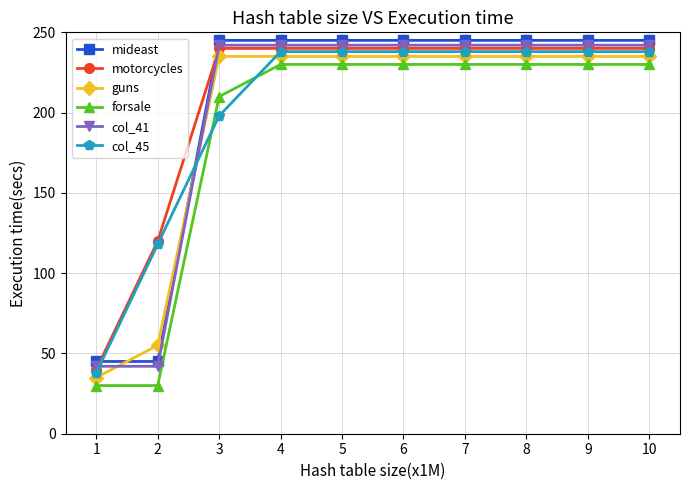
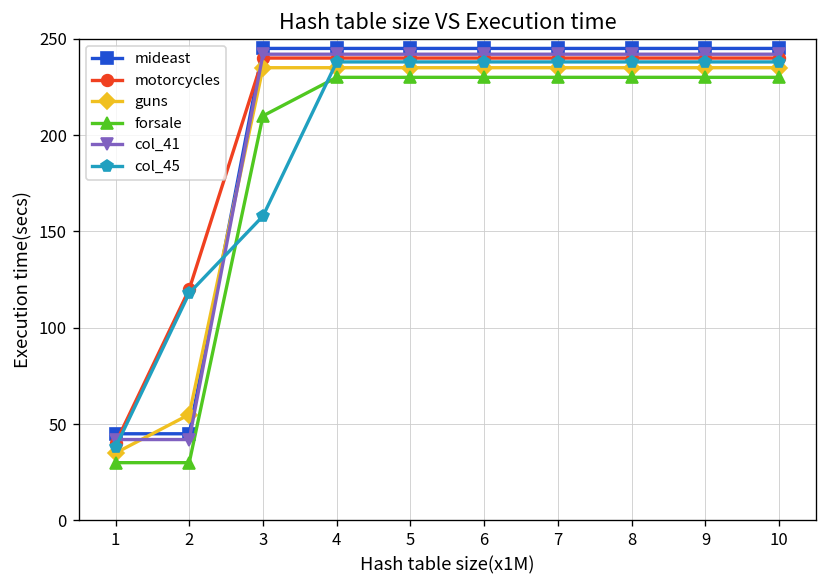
  {
    "mideast": {
      "1": 45,
      "2": 45,
      "3": 245,
      "4": 245,
      "5": 245,
      "6": 245,
      "7": 245,
      "8": 245,
      "9": 245,
      "10": 245
    },
    "motorcycles": {
      "1": 40,
      "2": 120,
      "3": 240,
      "4": 240,
      "5": 240,
      "6": 240,
      "7": 240,
      "8": 240,
      "9": 240,
      "10": 240
    },
    "guns": {
      "1": 35,
      "2": 55,
      "3": 235,
      "4": 235,
      "5": 235,
      "6": 235,
      "7": 235,
      "8": 235,
      "9": 235,
      "10": 235
    },
    "forsale": {
      "1": 30,
      "2": 30,
      "3": 210,
      "4": 230,
      "5": 230,
      "6": 230,
      "7": 230,
      "8": 230,
      "9": 230,
      "10": 230
    },
    "col_41": {
      "1": 42,
      "2": 42,
      "3": 242,
      "4": 242,
      "5": 242,
      "6": 242,
      "7": 242,
      "8": 242,
      "9": 242,
      "10": 242
    },
    "col_45": {
      "1": 38,
      "2": 118,
-     "3": 198,
+     "3": 158,
      "4": 238,
      "5": 238,
      "6": 238,
      "7": 238,
      "8": 238,
      "9": 238,
      "10": 238
    }
  }
